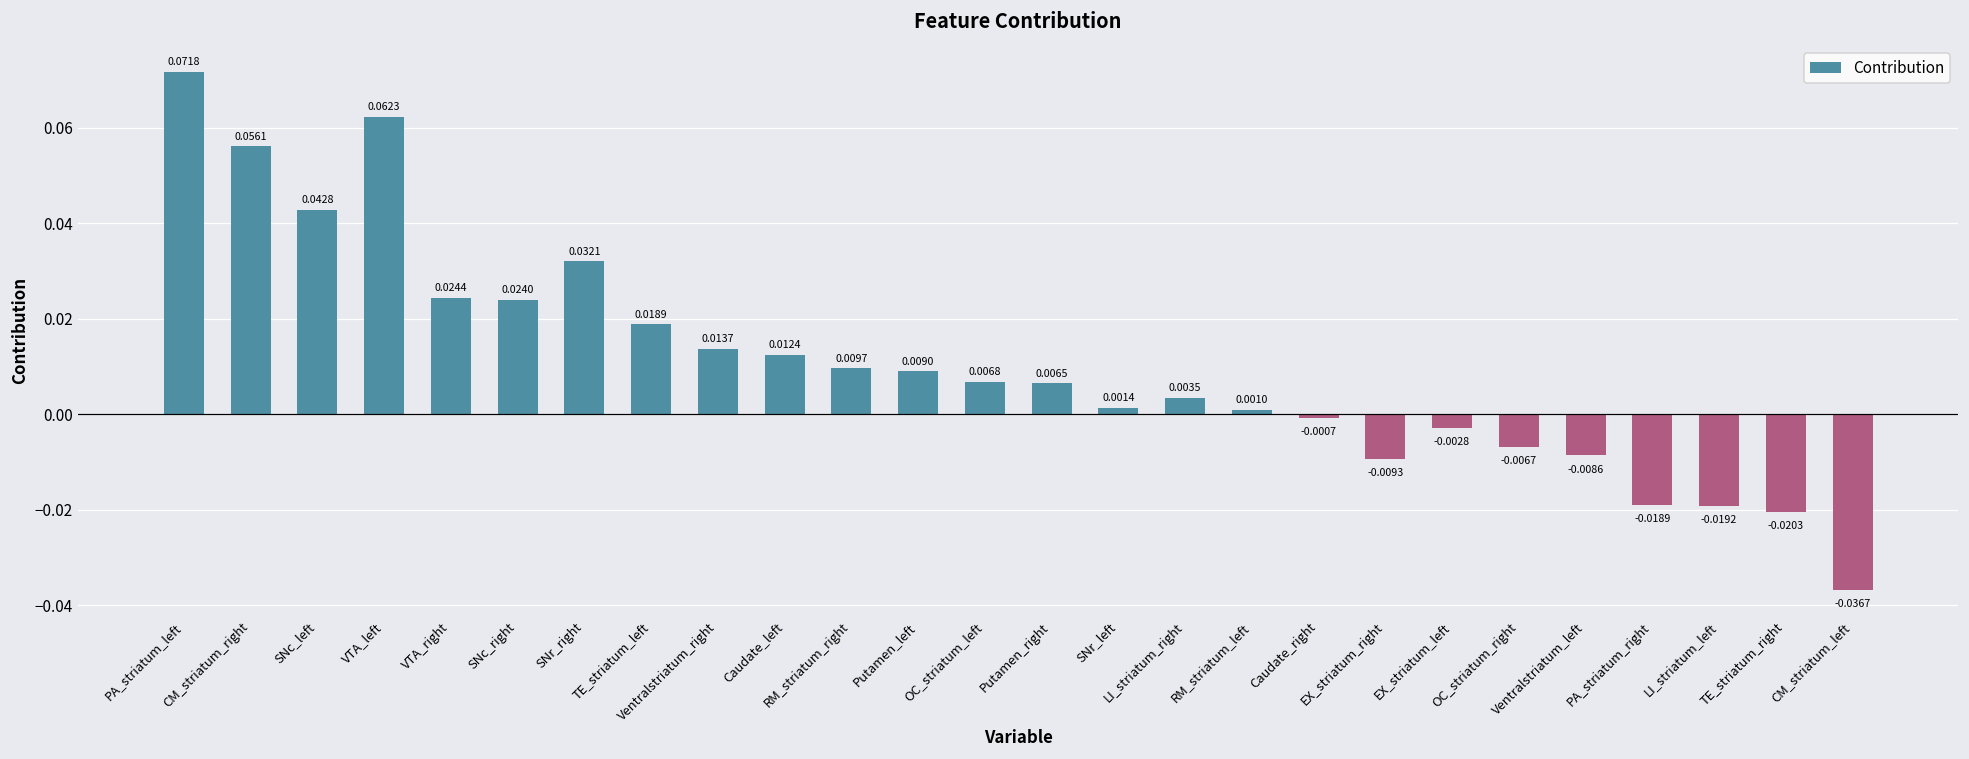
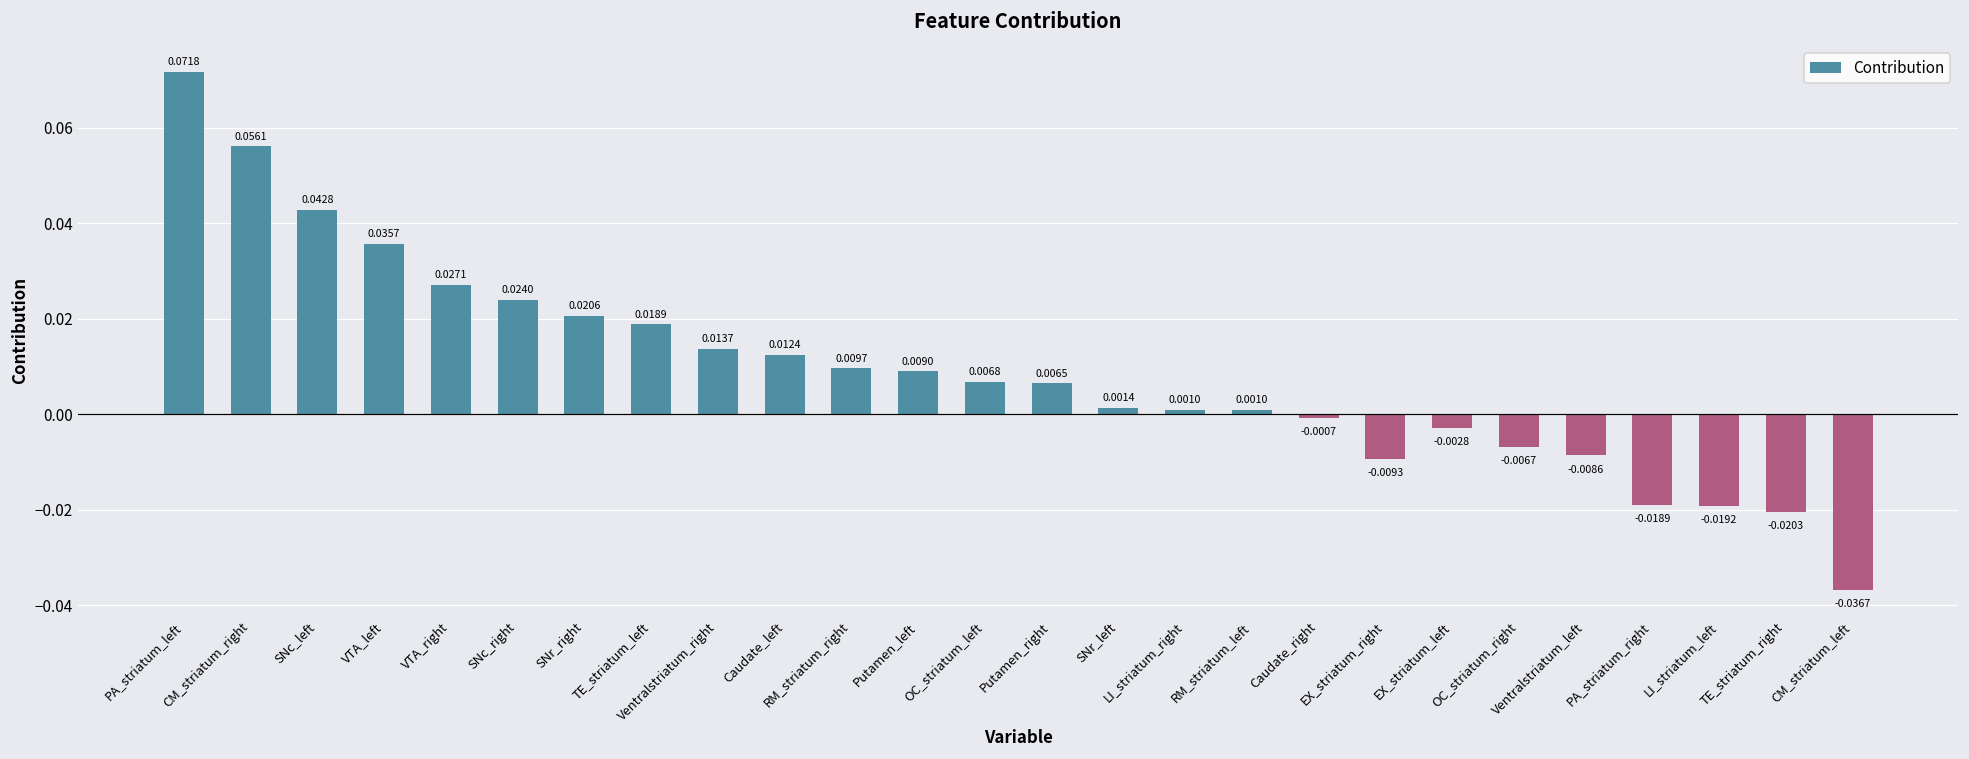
  {
    "PA_striatum_left": 0.0718,
    "CM_striatum_right": 0.0561,
    "SNc_left": 0.0428,
-   "VTA_left": 0.0623,
-   "VTA_right": 0.0244,
+   "VTA_left": 0.0357,
+   "VTA_right": 0.0271,
    "SNc_right": 0.0240,
-   "SNr_right": 0.0321,
+   "SNr_right": 0.0206,
    "TE_striatum_left": 0.0189,
    "Ventralstriatum_right": 0.0137,
    "Caudate_left": 0.0124,
    "RM_striatum_right": 0.0097,
    "Putamen_left": 0.0090,
    "OC_striatum_left": 0.0068,
    "Putamen_right": 0.0065,
    "SNr_left": 0.0014,
-   "LI_striatum_right": 0.0035,
+   "LI_striatum_right": 0.0010,
    "RM_striatum_left": 0.0010,
    "Caudate_right": -0.0007,
    "EX_striatum_right": -0.0093,
    "EX_striatum_left": -0.0028,
    "OC_striatum_right": -0.0067,
    "Ventralstriatum_left": -0.0086,
    "PA_striatum_right": -0.0189,
    "LI_striatum_left": -0.0192,
    "TE_striatum_right": -0.0203,
    "CM_striatum_left": -0.0367
  }
